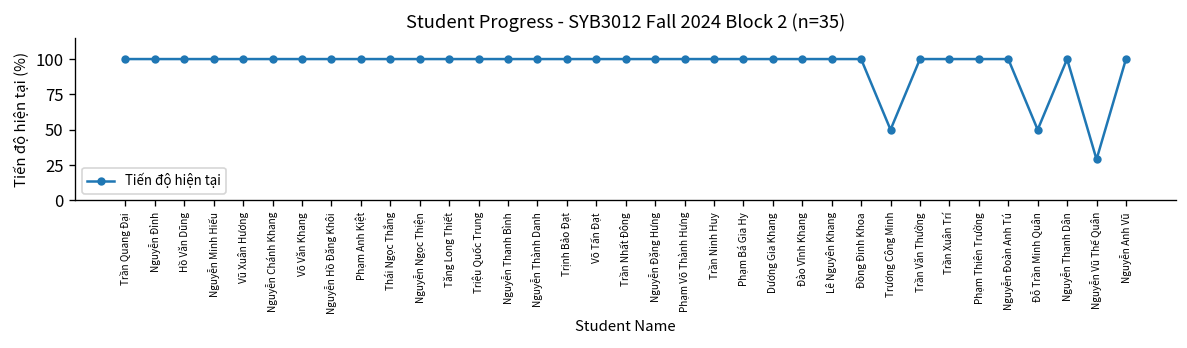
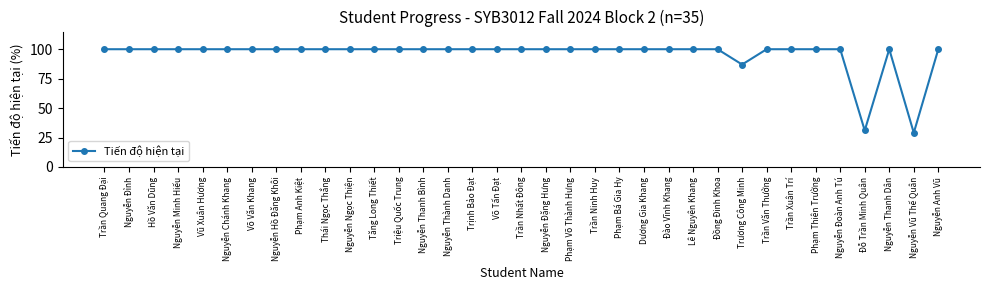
  {
    "Trần Quang Đại": 100,
    "Nguyễn Đỉnh": 100,
    "Hồ Văn Dũng": 100,
    "Nguyễn Minh Hiếu": 100,
    "Vũ Xuân Hương": 100,
    "Nguyễn Chánh Khang": 100,
    "Võ Văn Khang": 100,
    "Nguyễn Hồ Đăng Khôi": 100,
    "Phạm Anh Kiệt": 100,
    "Thái Ngọc Thắng": 100,
    "Nguyễn Ngọc Thiện": 100,
    "Tăng Long Thiết": 100,
    "Triệu Quốc Trung": 100,
    "Nguyễn Thanh Bình": 100,
    "Nguyễn Thành Danh": 100,
    "Trịnh Bảo Đạt": 100,
    "Võ Tấn Đạt": 100,
    "Trần Nhất Đông": 100,
    "Nguyễn Đặng Hưng": 100,
    "Phạm Võ Thành Hưng": 100,
    "Trần Ninh Huy": 100,
    "Phạm Bá Gia Hy": 100,
    "Dương Gia Khang": 100,
    "Đào Vĩnh Khang": 100,
    "Lê Nguyên Khang": 100,
    "Đồng Đinh Khoa": 100,
-   "Trương Công Minh": 50,
+   "Trương Công Minh": 87,
    "Trần Văn Thưởng": 100,
    "Trần Xuân Trí": 100,
    "Phạm Thiên Trường": 100,
    "Nguyễn Đoàn Anh Tú": 100,
-   "Đỗ Trần Minh Quân": 50,
+   "Đỗ Trần Minh Quân": 31,
    "Nguyễn Thanh Dân": 100,
    "Nguyễn Vũ Thế Quân": 29,
    "Nguyễn Anh Vũ": 100
  }
